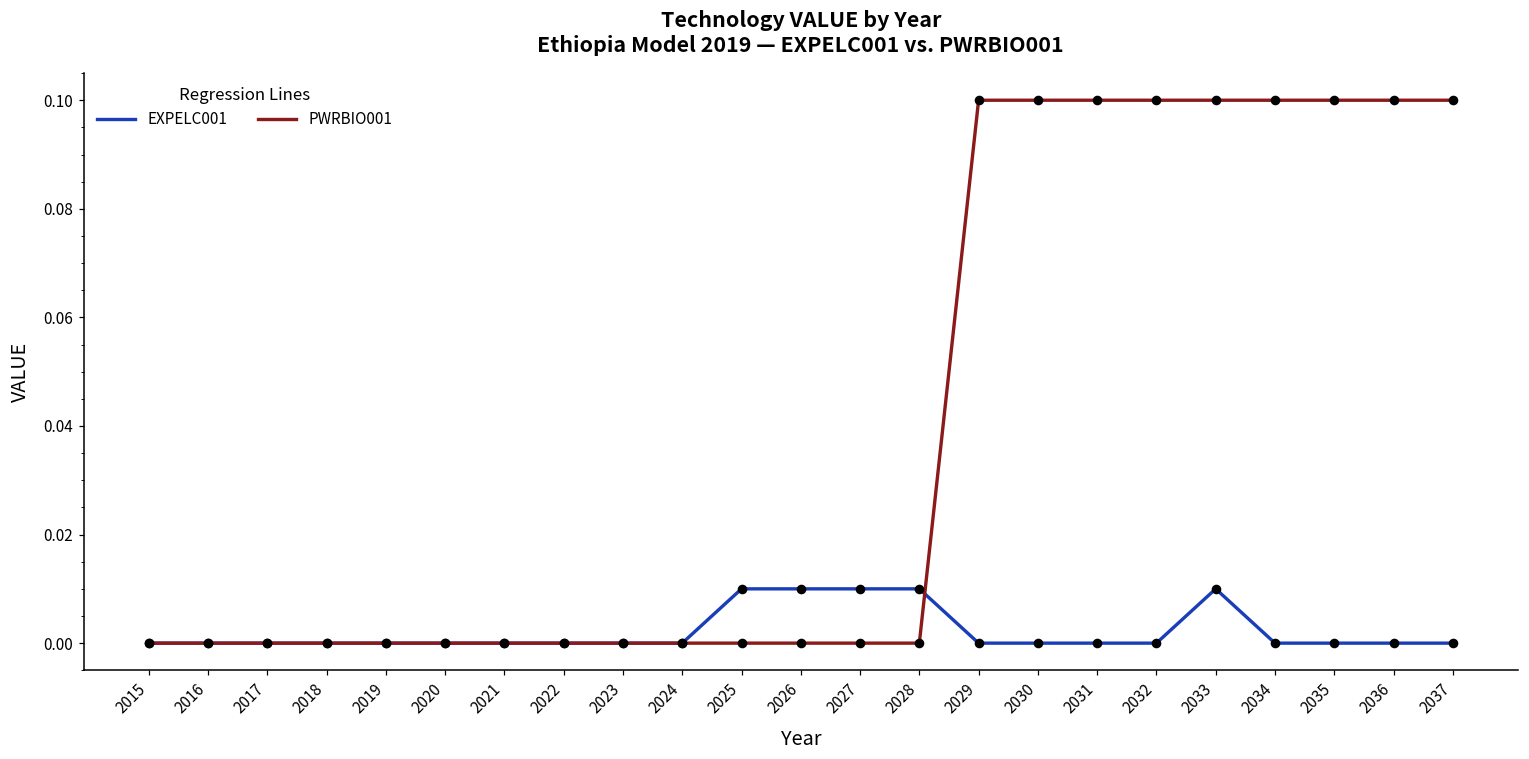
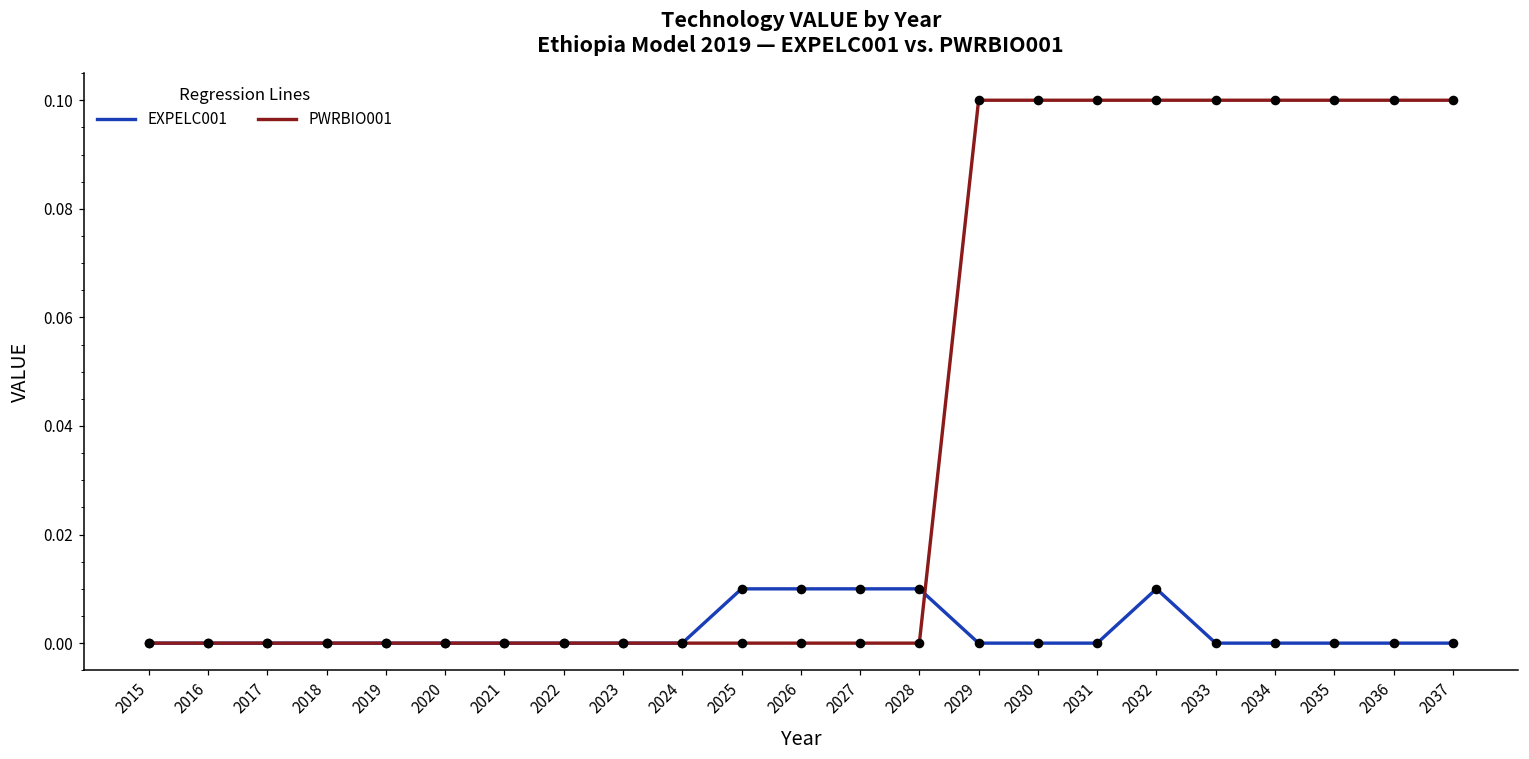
  {
    "EXPELC001": {
      "2025": 0.01,
      "2026": 0.01,
      "2027": 0.01,
      "2028": 0.01,
      "2029": 0.00,
      "2030": 0.00,
      "2031": 0.00,
-     "2032": 0.00,
-     "2033": 0.01,
+     "2032": 0.01,
+     "2033": 0.00,
      "2034": 0.00,
      "2035": 0.00,
      "2036": 0.00,
      "2037": 0.00
    },
    "PWRBIO001": {
      "2025": 0.00,
      "2026": 0.00,
      "2027": 0.00,
      "2028": 0.00,
      "2029": 0.10,
      "2030": 0.10,
      "2031": 0.10,
      "2032": 0.10,
      "2033": 0.10,
      "2034": 0.10,
      "2035": 0.10,
      "2036": 0.10,
      "2037": 0.10
    }
  }
